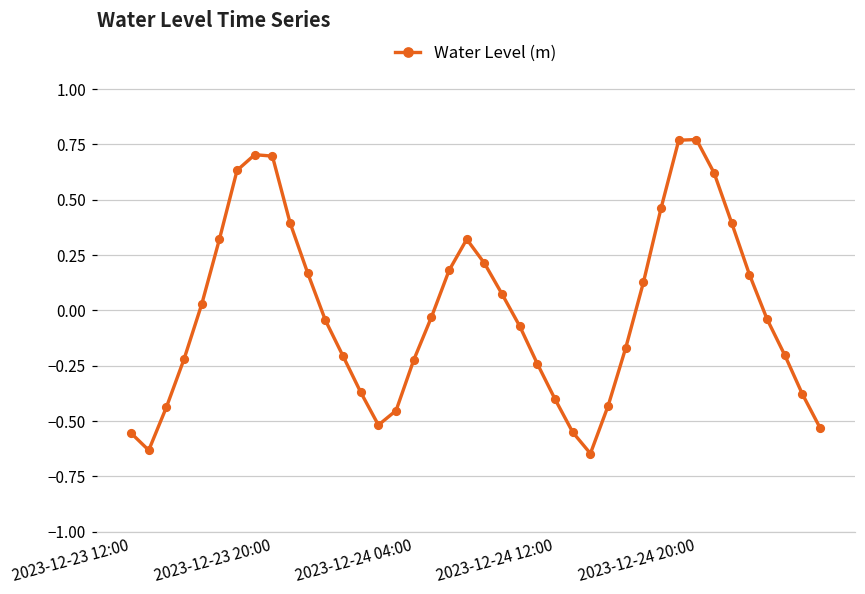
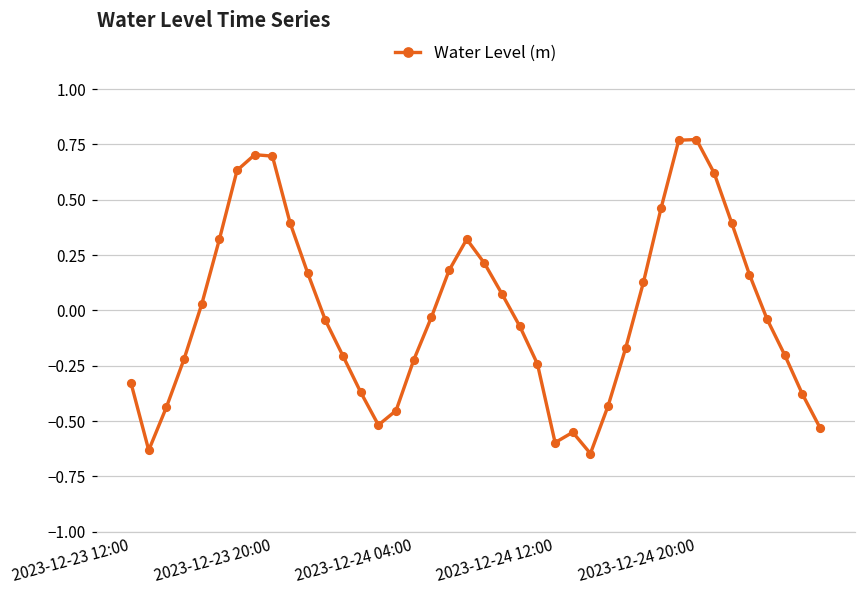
  {
-   "2023-12-23 12:00": -0.55,
+   "2023-12-23 12:00": -0.33,
    "2023-12-23 20:00": 0.70,
    "2023-12-24 04:00": -0.22,
-   "2023-12-24 12:00": -0.40,
+   "2023-12-24 12:00": -0.60,
    "2023-12-24 20:00": 0.77
  }
